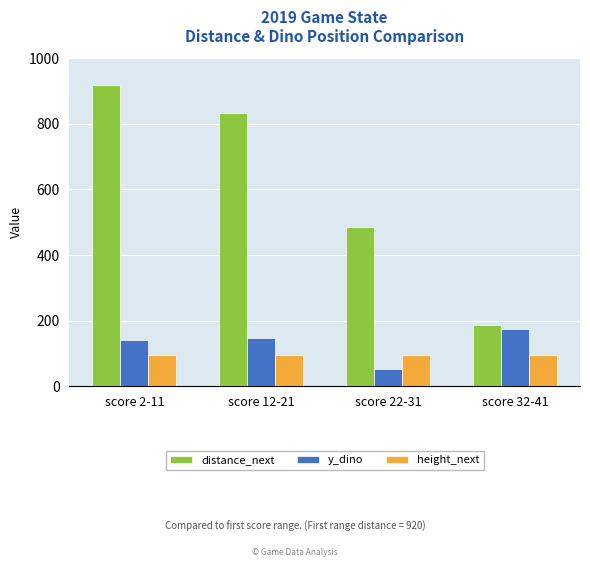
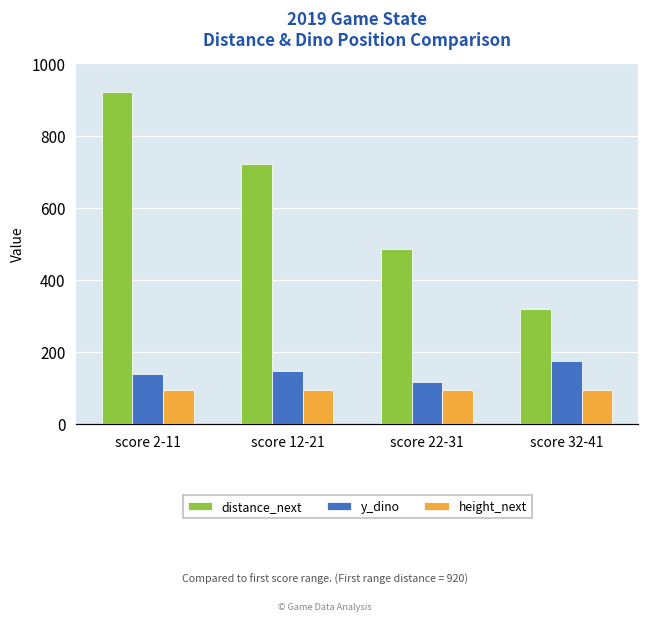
  {
    "distance_next": {
      "score 2-11": 920,
-     "score 12-21": 830,
+     "score 12-21": 720,
      "score 22-31": 490,
-     "score 32-41": 190
+     "score 32-41": 320
    },
    "y_dino": {
      "score 2-11": 140,
      "score 12-21": 150,
-     "score 22-31": 50,
+     "score 22-31": 120,
      "score 32-41": 180
    },
    "height_next": {
      "score 2-11": 100,
      "score 12-21": 100,
      "score 22-31": 100,
      "score 32-41": 100
    }
  }
